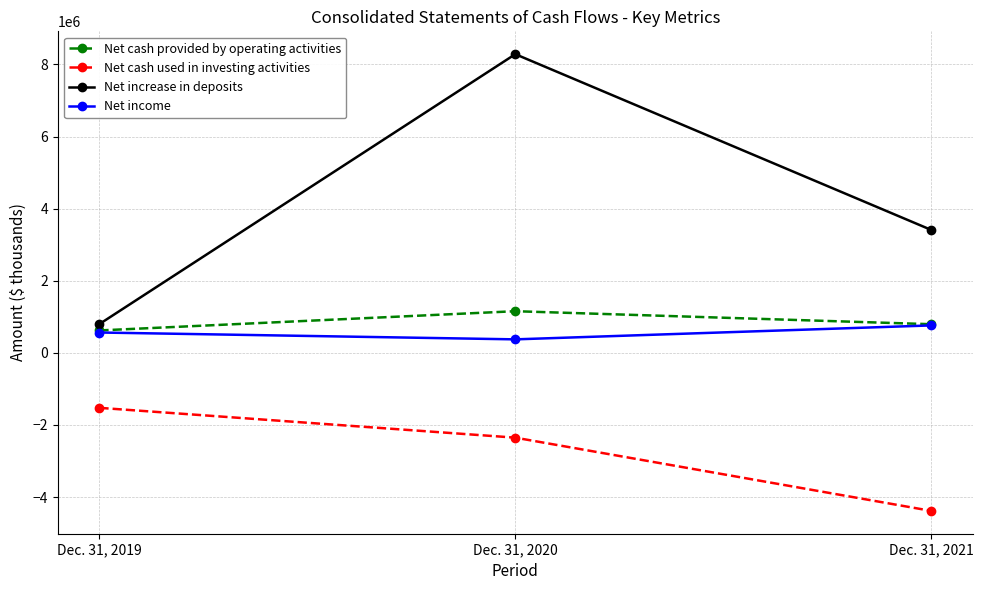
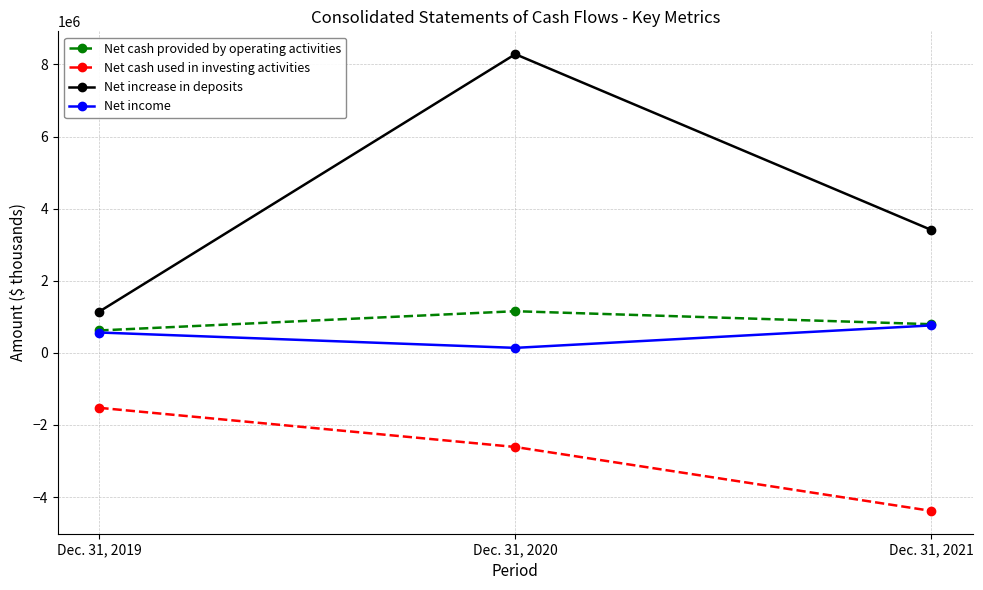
  {
    "Net cash provided by operating activities": {
      "Dec. 31, 2020": 1200000
    },
    "Net cash used in investing activities": {
      "Dec. 31, 2019": -1500000,
-     "Dec. 31, 2020": -2400000,
+     "Dec. 31, 2020": -2600000,
      "Dec. 31, 2021": -4400000
    },
    "Net increase in deposits": {
-     "Dec. 31, 2019": 800000,
+     "Dec. 31, 2019": 1100000,
      "Dec. 31, 2020": 8300000,
      "Dec. 31, 2021": 3400000
    },
    "Net income": {
-     "Dec. 31, 2020": 400000
+     "Dec. 31, 2020": 100000
    }
  }
